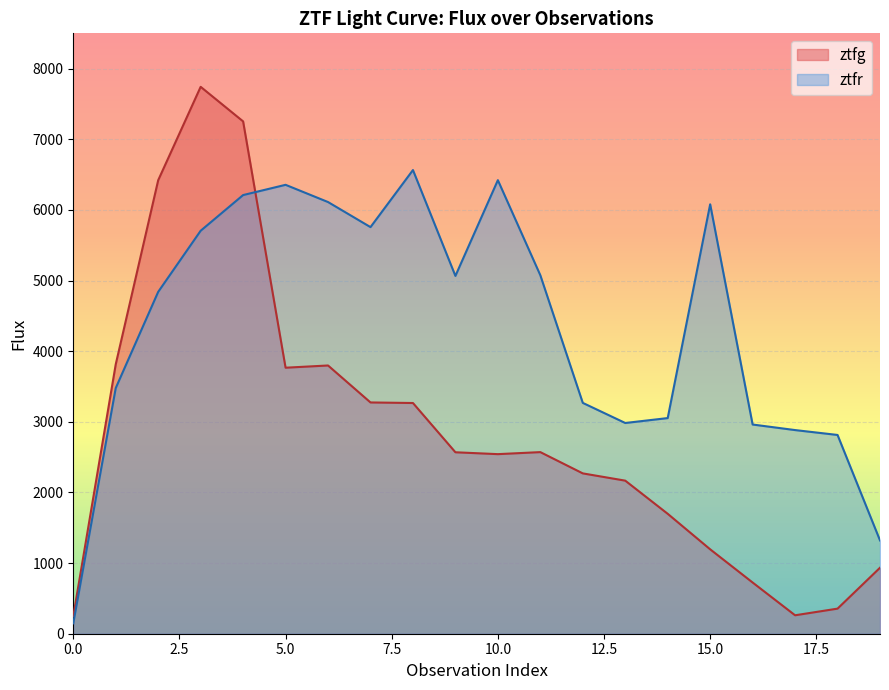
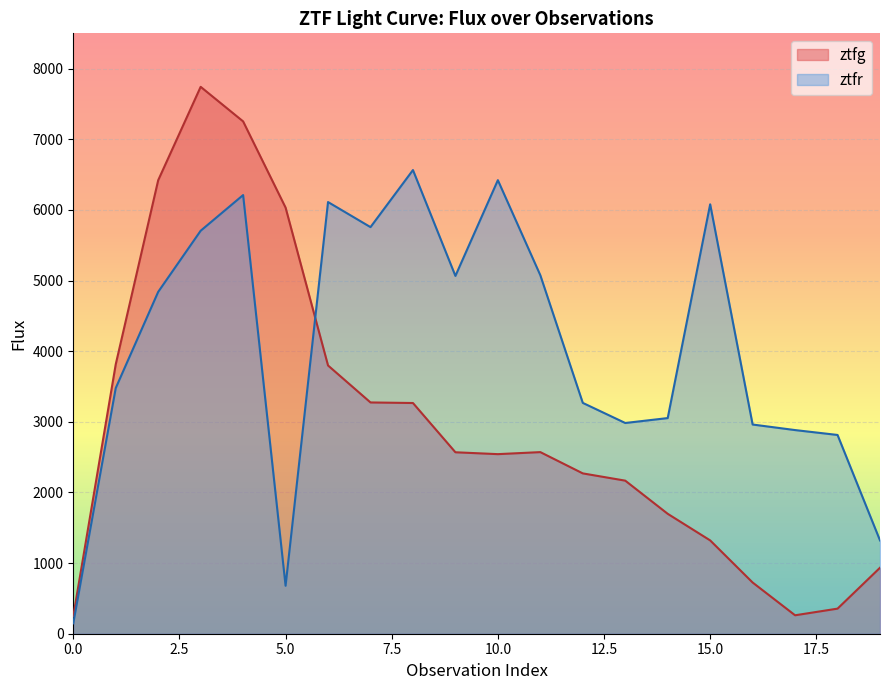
  {
    "ztfg": {
      "0.0": 200,
-     "5.0": 3800,
+     "5.0": 6000,
      "10.0": 2500,
-     "15.0": 1200
+     "15.0": 1300
    },
    "ztfr": {
      "0.0": 100,
-     "5.0": 6400,
+     "5.0": 700,
      "10.0": 6400,
      "15.0": 6100
    }
  }
